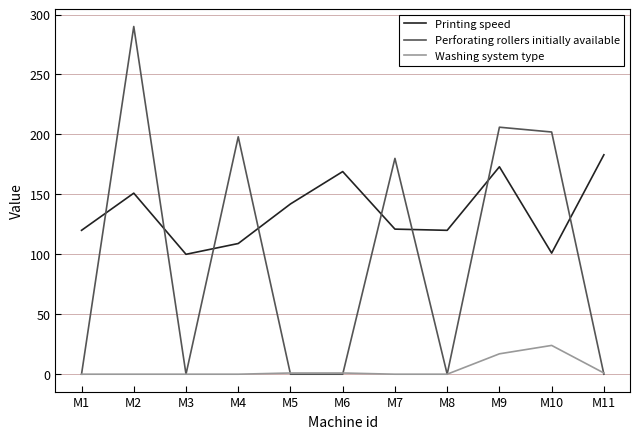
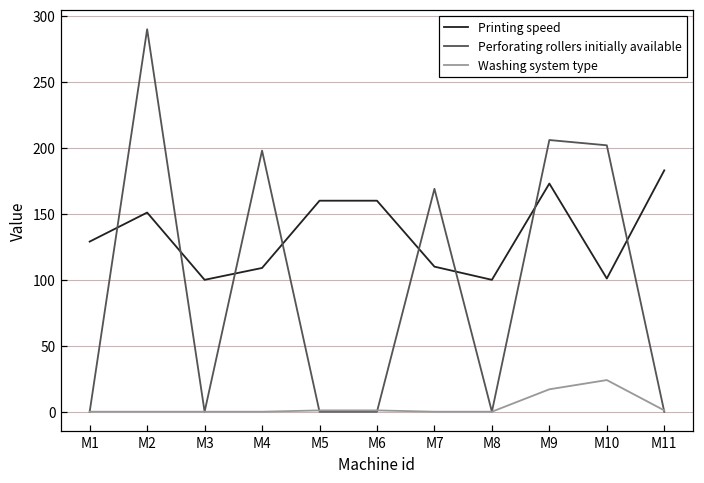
  {
    "Printing speed": {
-     "M1": 120,
+     "M1": 129,
      "M2": 151,
      "M3": 100,
      "M4": 109,
-     "M5": 142,
-     "M6": 169,
-     "M7": 121,
-     "M8": 120,
+     "M5": 160,
+     "M6": 160,
+     "M7": 110,
+     "M8": 100,
      "M9": 173,
      "M10": 101,
      "M11": 183
    },
    "Perforating rollers initially available": {
      "M2": 290,
      "M4": 198,
-     "M7": 180,
+     "M7": 169,
      "M9": 206,
      "M10": 202
    },
    "Washing system type": {
      "M2": 0,
      "M4": 0,
      "M7": 0,
      "M9": 17,
      "M10": 24
    }
  }
